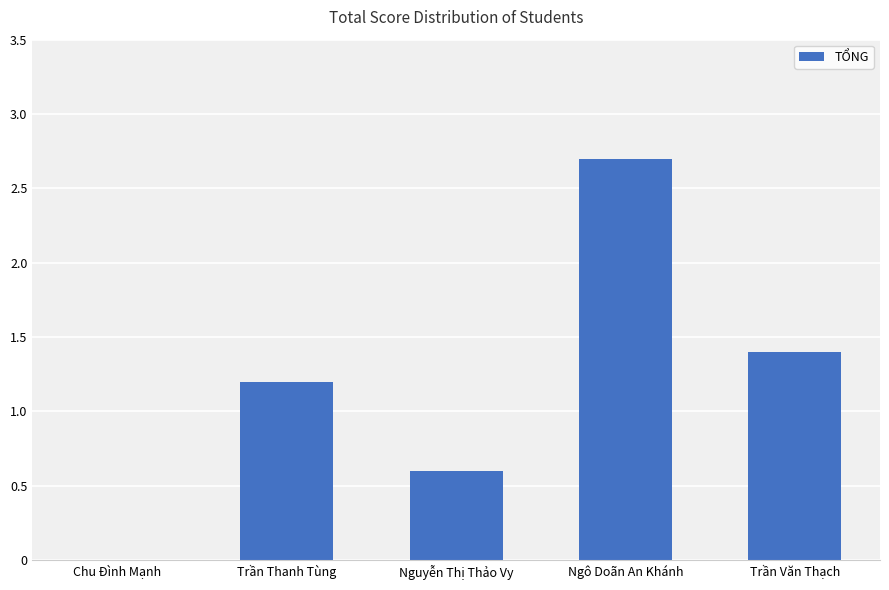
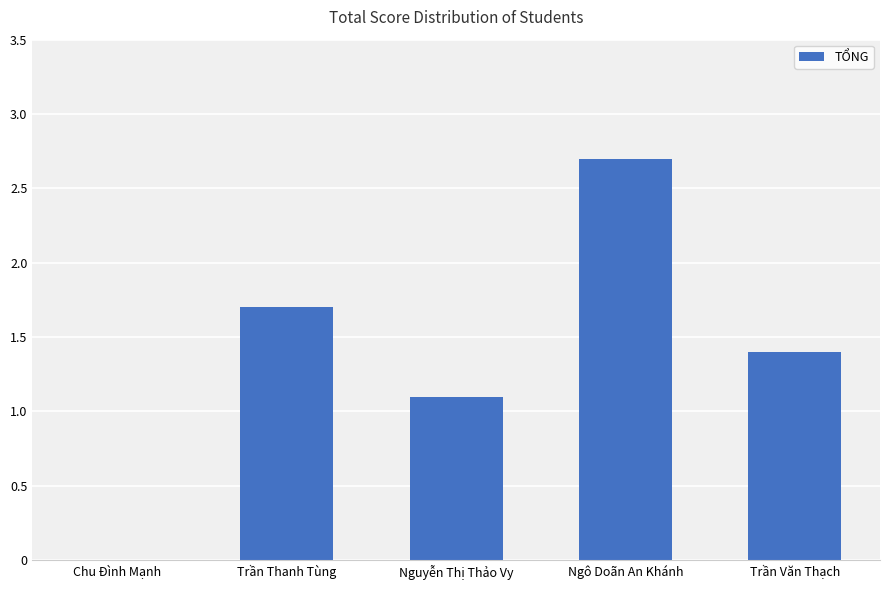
  {
    "Chu Đình Mạnh": 0.0,
-   "Trần Thanh Tùng": 1.2,
-   "Nguyễn Thị Thảo Vy": 0.6,
+   "Trần Thanh Tùng": 1.7,
+   "Nguyễn Thị Thảo Vy": 1.1,
    "Ngô Doãn An Khánh": 2.7,
    "Trần Văn Thạch": 1.4
  }
